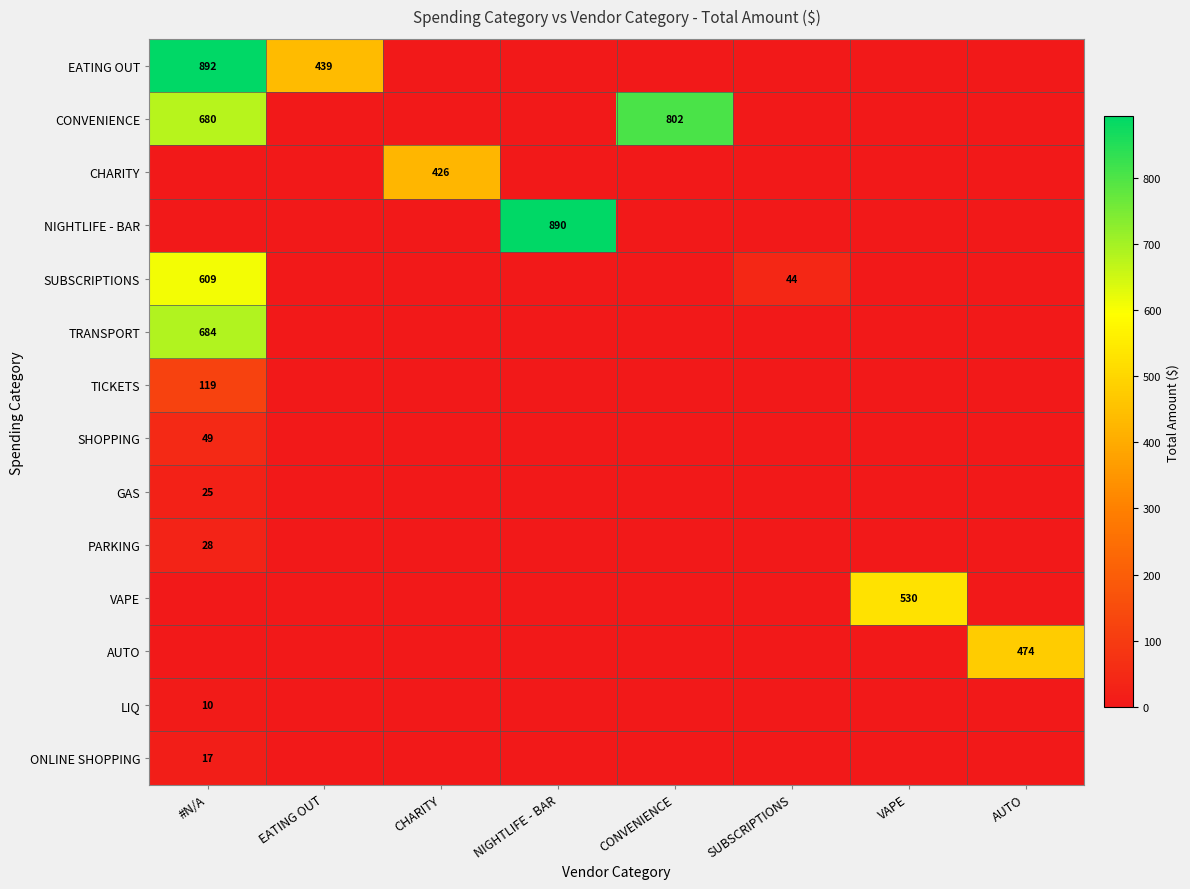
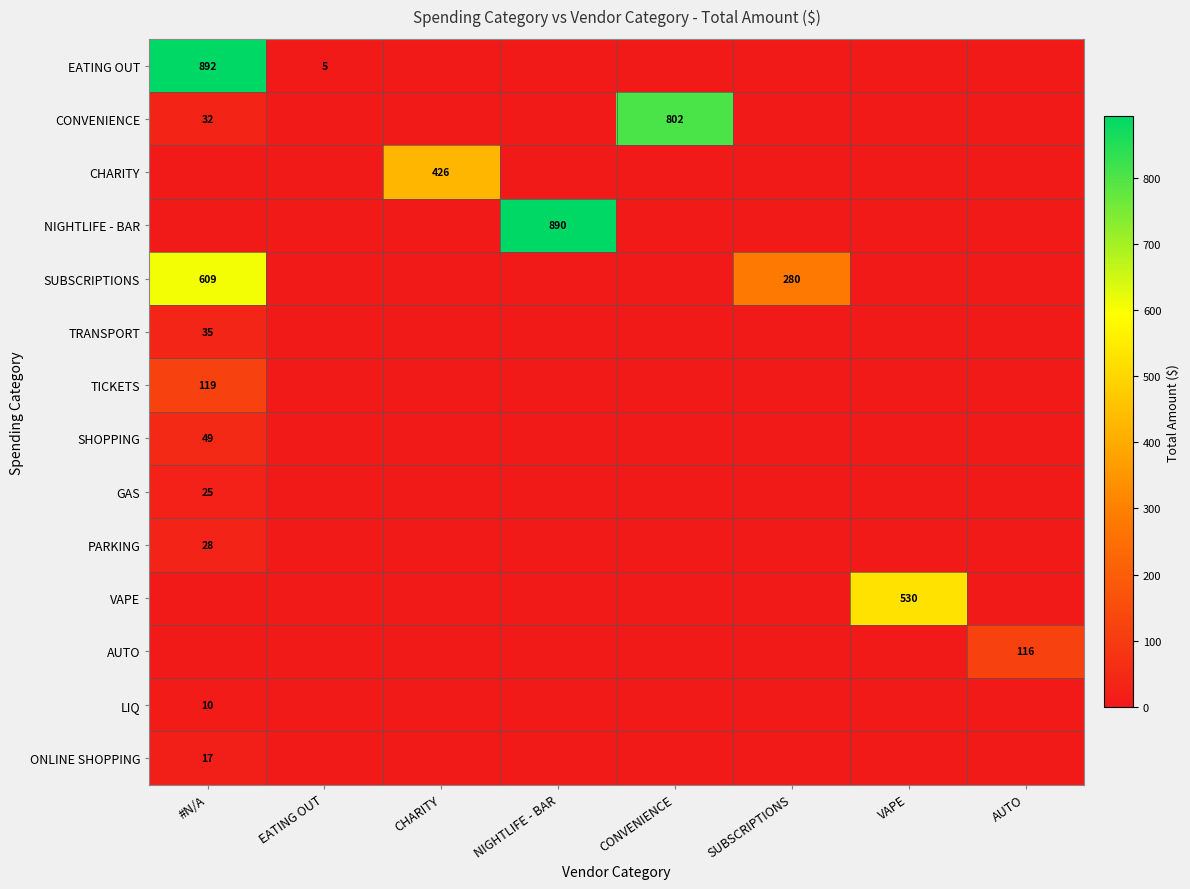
  {
    "EATING OUT": {
      "#N/A": 892,
-     "EATING OUT": 439
+     "EATING OUT": 5
    },
    "CONVENIENCE": {
-     "#N/A": 680,
+     "#N/A": 32,
      "CONVENIENCE": 802
    },
    "CHARITY": {
      "CHARITY": 426
    },
    "NIGHTLIFE - BAR": {
      "NIGHTLIFE - BAR": 890
    },
    "SUBSCRIPTIONS": {
      "#N/A": 609,
-     "SUBSCRIPTIONS": 44
+     "SUBSCRIPTIONS": 280
    },
    "TRANSPORT": {
-     "#N/A": 684
+     "#N/A": 35
    },
    "TICKETS": {
      "#N/A": 119
    },
    "SHOPPING": {
      "#N/A": 49
    },
    "GAS": {
      "#N/A": 25
    },
    "PARKING": {
      "#N/A": 28
    },
    "VAPE": {
      "VAPE": 530
    },
    "AUTO": {
-     "AUTO": 474
+     "AUTO": 116
    },
    "LIQ": {
      "#N/A": 10
    },
    "ONLINE SHOPPING": {
      "#N/A": 17
    }
  }
